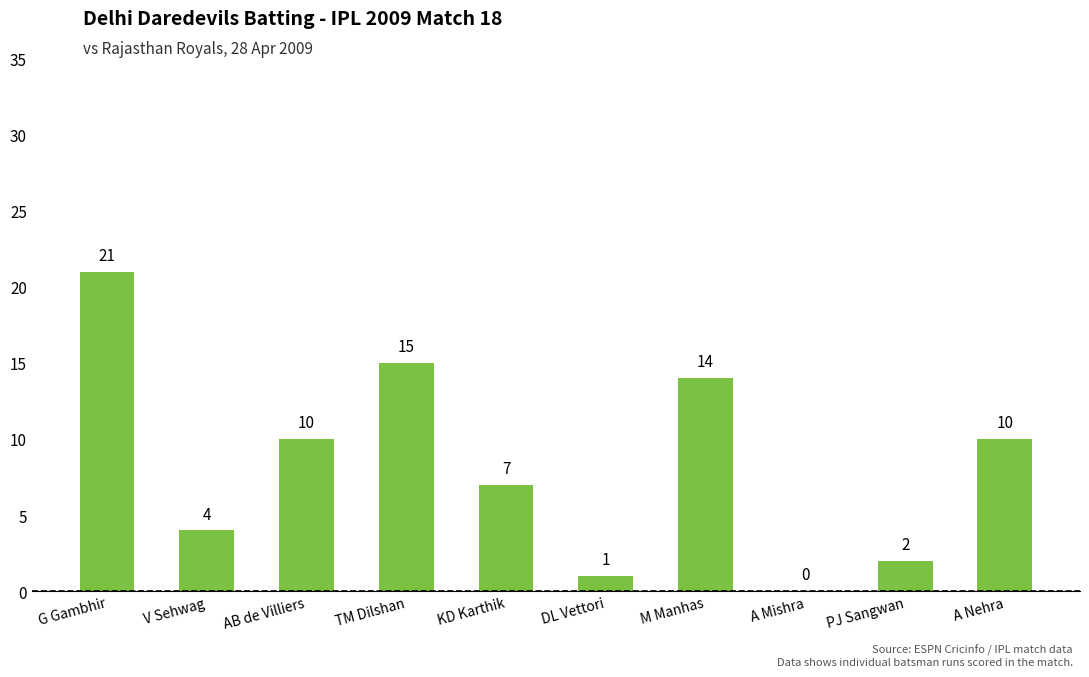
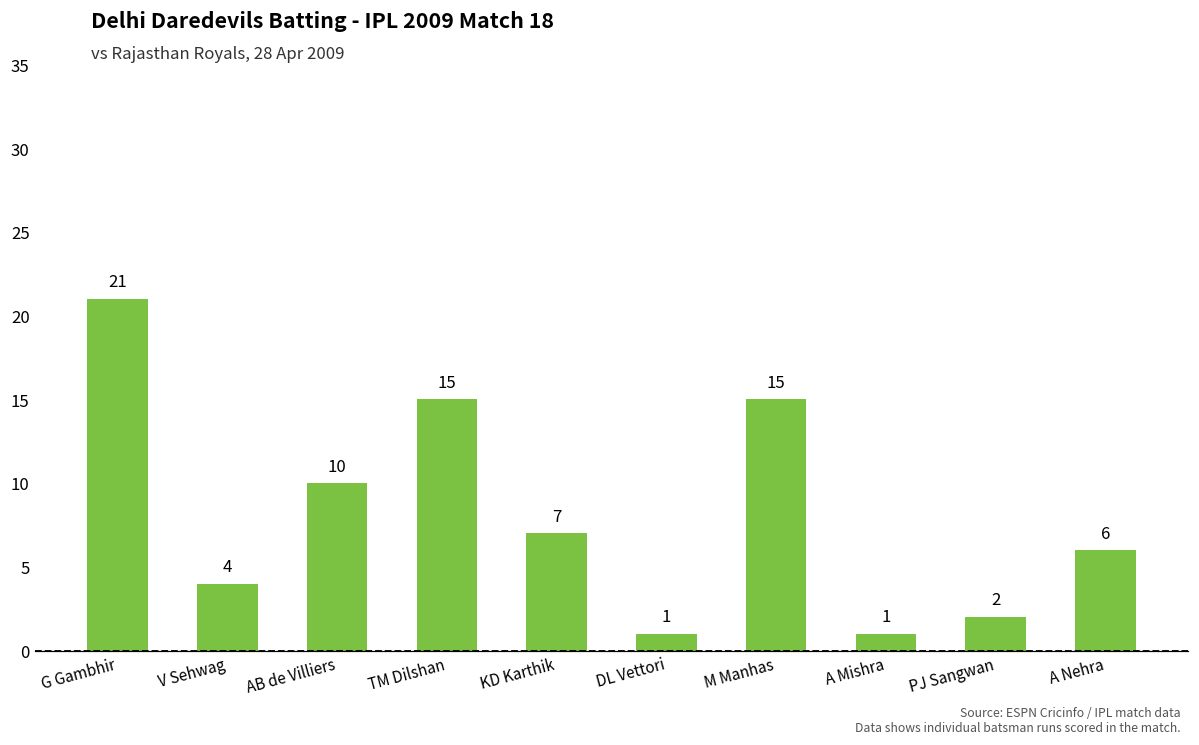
  {
    "G Gambhir": 21,
    "V Sehwag": 4,
    "AB de Villiers": 10,
    "TM Dilshan": 15,
    "KD Karthik": 7,
    "DL Vettori": 1,
-   "M Manhas": 14,
-   "A Mishra": 0,
+   "M Manhas": 15,
+   "A Mishra": 1,
    "PJ Sangwan": 2,
-   "A Nehra": 10
+   "A Nehra": 6
  }
